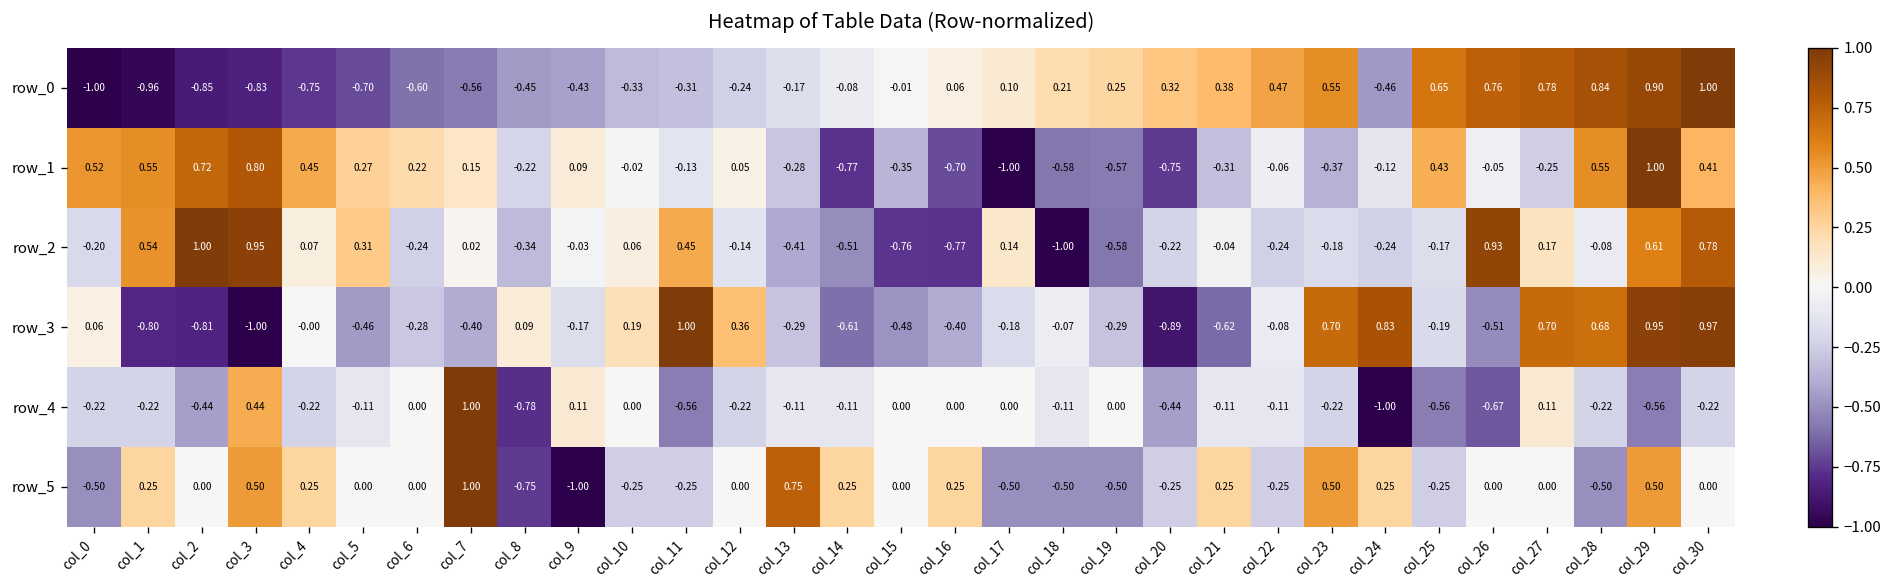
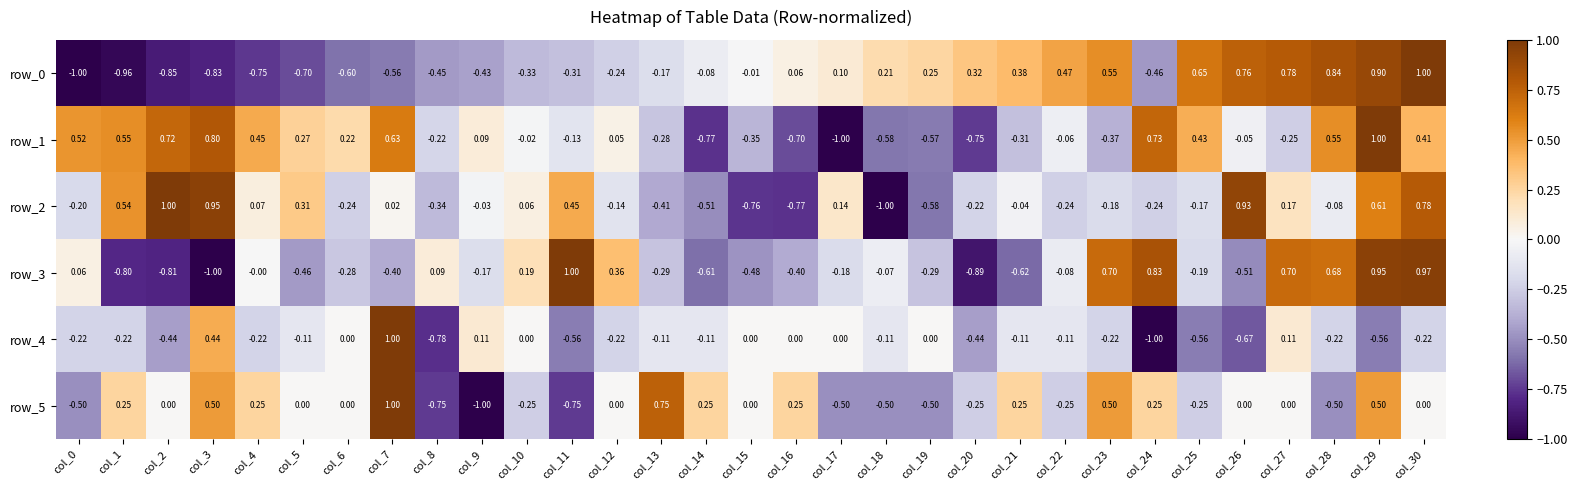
  {
    "row_0": {
      "col_0": -1.00,
      "col_1": -0.96,
      "col_2": -0.85,
      "col_3": -0.83,
      "col_4": -0.75,
      "col_5": -0.70,
      "col_6": -0.60,
      "col_7": -0.56,
      "col_8": -0.45,
      "col_9": -0.43,
      "col_10": -0.33,
      "col_11": -0.31,
      "col_12": -0.24,
      "col_13": -0.17,
      "col_14": -0.08,
      "col_15": -0.01,
      "col_16": 0.06,
      "col_17": 0.10,
      "col_18": 0.21,
      "col_19": 0.25,
      "col_20": 0.32,
      "col_21": 0.38,
      "col_22": 0.47,
      "col_23": 0.55,
      "col_24": -0.46,
      "col_25": 0.65,
      "col_26": 0.76,
      "col_27": 0.78,
      "col_28": 0.84,
      "col_29": 0.90,
      "col_30": 1.00
    },
    "row_1": {
      "col_0": 0.52,
      "col_1": 0.55,
      "col_2": 0.72,
      "col_3": 0.80,
      "col_4": 0.45,
      "col_5": 0.27,
      "col_6": 0.22,
-     "col_7": 0.15,
+     "col_7": 0.63,
      "col_8": -0.22,
      "col_9": 0.09,
      "col_10": -0.02,
      "col_11": -0.13,
      "col_12": 0.05,
      "col_13": -0.28,
      "col_14": -0.77,
      "col_15": -0.35,
      "col_16": -0.70,
      "col_17": -1.00,
      "col_18": -0.58,
      "col_19": -0.57,
      "col_20": -0.75,
      "col_21": -0.31,
      "col_22": -0.06,
      "col_23": -0.37,
-     "col_24": -0.12,
+     "col_24": 0.73,
      "col_25": 0.43,
      "col_26": -0.05,
      "col_27": -0.25,
      "col_28": 0.55,
      "col_29": 1.00,
      "col_30": 0.41
    },
    "row_2": {
      "col_0": -0.20,
      "col_1": 0.54,
      "col_2": 1.00,
      "col_3": 0.95,
      "col_4": 0.07,
      "col_5": 0.31,
      "col_6": -0.24,
      "col_7": 0.02,
      "col_8": -0.34,
      "col_9": -0.03,
      "col_10": 0.06,
      "col_11": 0.45,
      "col_12": -0.14,
      "col_13": -0.41,
      "col_14": -0.51,
      "col_15": -0.76,
      "col_16": -0.77,
      "col_17": 0.14,
      "col_18": -1.00,
      "col_19": -0.58,
      "col_20": -0.22,
      "col_21": -0.04,
      "col_22": -0.24,
      "col_23": -0.18,
      "col_24": -0.24,
      "col_25": -0.17,
      "col_26": 0.93,
      "col_27": 0.17,
      "col_28": -0.08,
      "col_29": 0.61,
      "col_30": 0.78
    },
    "row_3": {
      "col_0": 0.06,
      "col_1": -0.80,
      "col_2": -0.81,
      "col_3": -1.00,
      "col_4": -0.00,
      "col_5": -0.46,
      "col_6": -0.28,
      "col_7": -0.40,
      "col_8": 0.09,
      "col_9": -0.17,
      "col_10": 0.19,
      "col_11": 1.00,
      "col_12": 0.36,
      "col_13": -0.29,
      "col_14": -0.61,
      "col_15": -0.48,
      "col_16": -0.40,
      "col_17": -0.18,
      "col_18": -0.07,
      "col_19": -0.29,
      "col_20": -0.89,
      "col_21": -0.62,
      "col_22": -0.08,
      "col_23": 0.70,
      "col_24": 0.83,
      "col_25": -0.19,
      "col_26": -0.51,
      "col_27": 0.70,
      "col_28": 0.68,
      "col_29": 0.95,
      "col_30": 0.97
    },
    "row_4": {
      "col_0": -0.22,
      "col_1": -0.22,
      "col_2": -0.44,
      "col_3": 0.44,
      "col_4": -0.22,
      "col_5": -0.11,
      "col_6": 0.00,
      "col_7": 1.00,
      "col_8": -0.78,
      "col_9": 0.11,
      "col_10": 0.00,
      "col_11": -0.56,
      "col_12": -0.22,
      "col_13": -0.11,
      "col_14": -0.11,
      "col_15": 0.00,
      "col_16": 0.00,
      "col_17": 0.00,
      "col_18": -0.11,
      "col_19": 0.00,
      "col_20": -0.44,
      "col_21": -0.11,
      "col_22": -0.11,
      "col_23": -0.22,
      "col_24": -1.00,
      "col_25": -0.56,
      "col_26": -0.67,
      "col_27": 0.11,
      "col_28": -0.22,
      "col_29": -0.56,
      "col_30": -0.22
    },
    "row_5": {
      "col_0": -0.50,
      "col_1": 0.25,
      "col_2": 0.00,
      "col_3": 0.50,
      "col_4": 0.25,
      "col_5": 0.00,
      "col_6": 0.00,
      "col_7": 1.00,
      "col_8": -0.75,
      "col_9": -1.00,
      "col_10": -0.25,
-     "col_11": -0.25,
+     "col_11": -0.75,
      "col_12": 0.00,
      "col_13": 0.75,
      "col_14": 0.25,
      "col_15": 0.00,
      "col_16": 0.25,
      "col_17": -0.50,
      "col_18": -0.50,
      "col_19": -0.50,
      "col_20": -0.25,
      "col_21": 0.25,
      "col_22": -0.25,
      "col_23": 0.50,
      "col_24": 0.25,
      "col_25": -0.25,
      "col_26": 0.00,
      "col_27": 0.00,
      "col_28": -0.50,
      "col_29": 0.50,
      "col_30": 0.00
    }
  }
